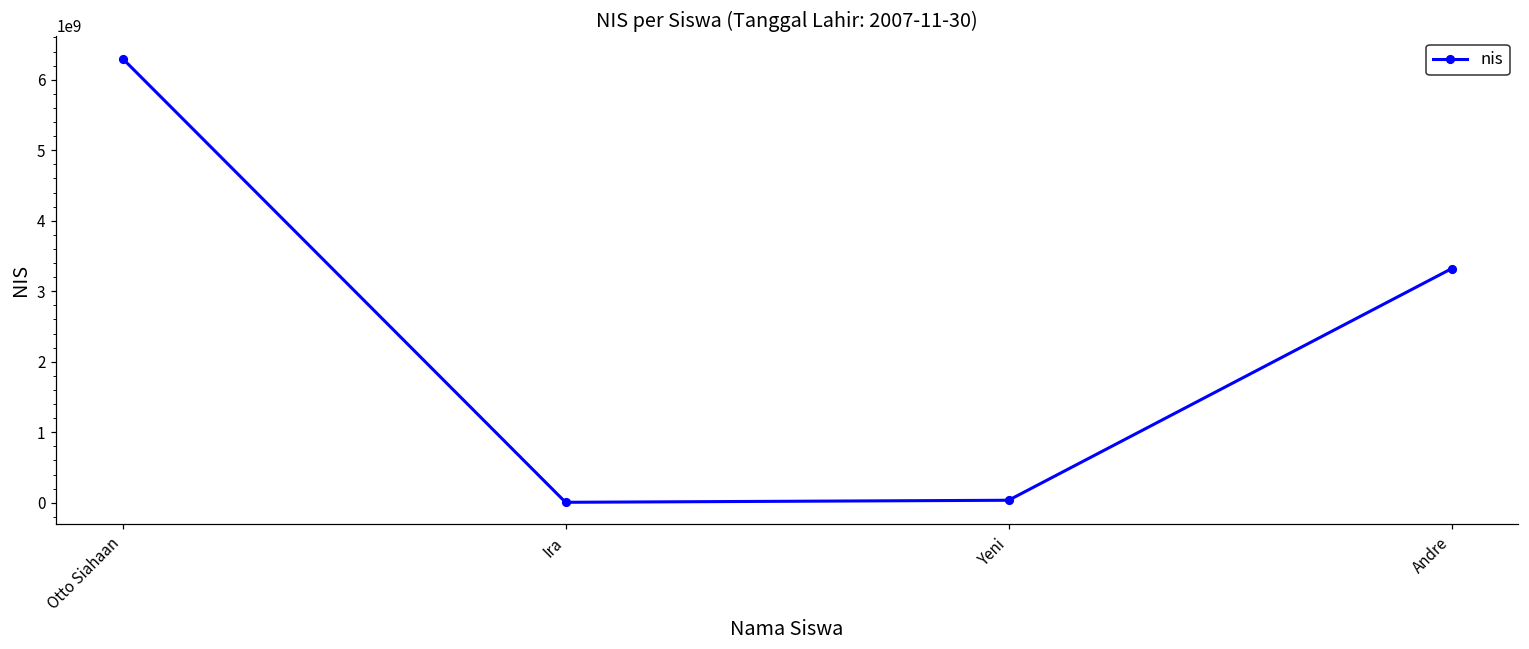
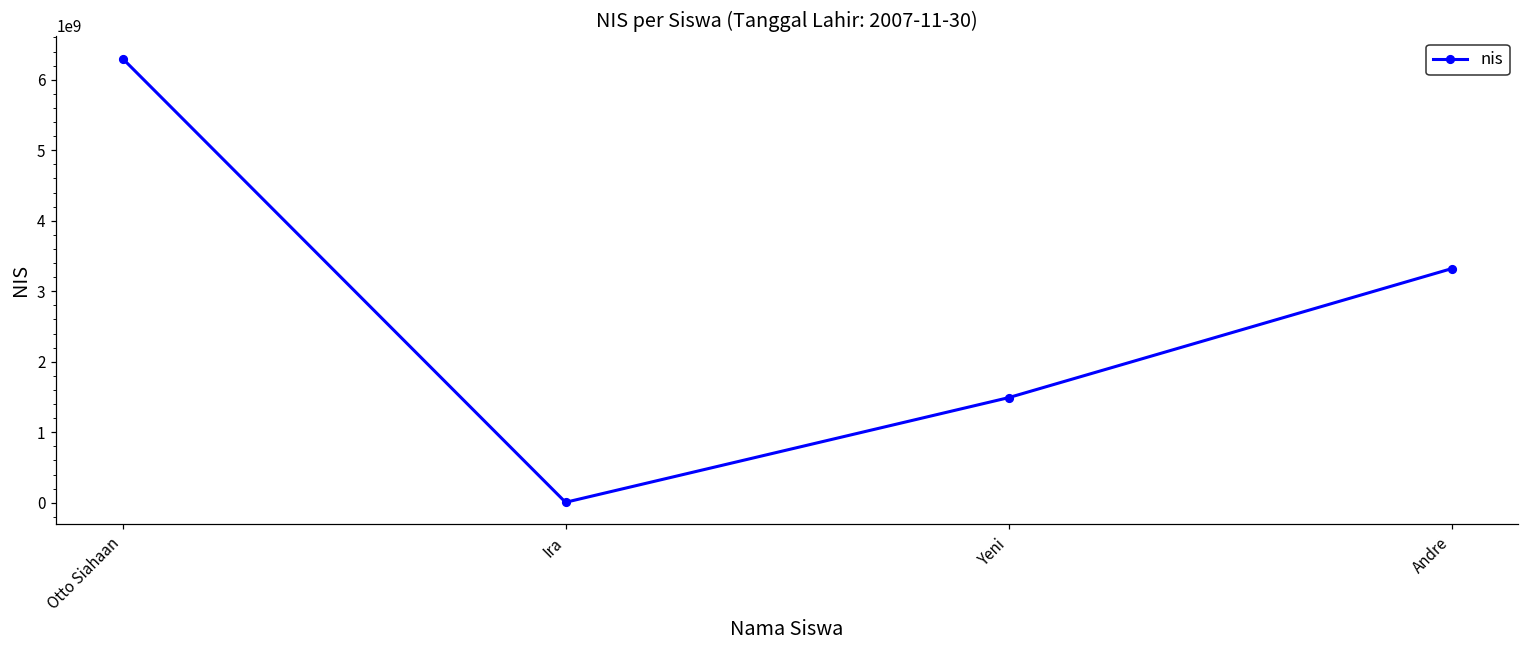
  {
    "Otto Siahaan": 6300000000,
    "Ira": 0,
-   "Yeni": 0,
+   "Yeni": 1500000000,
    "Andre": 3300000000
  }
